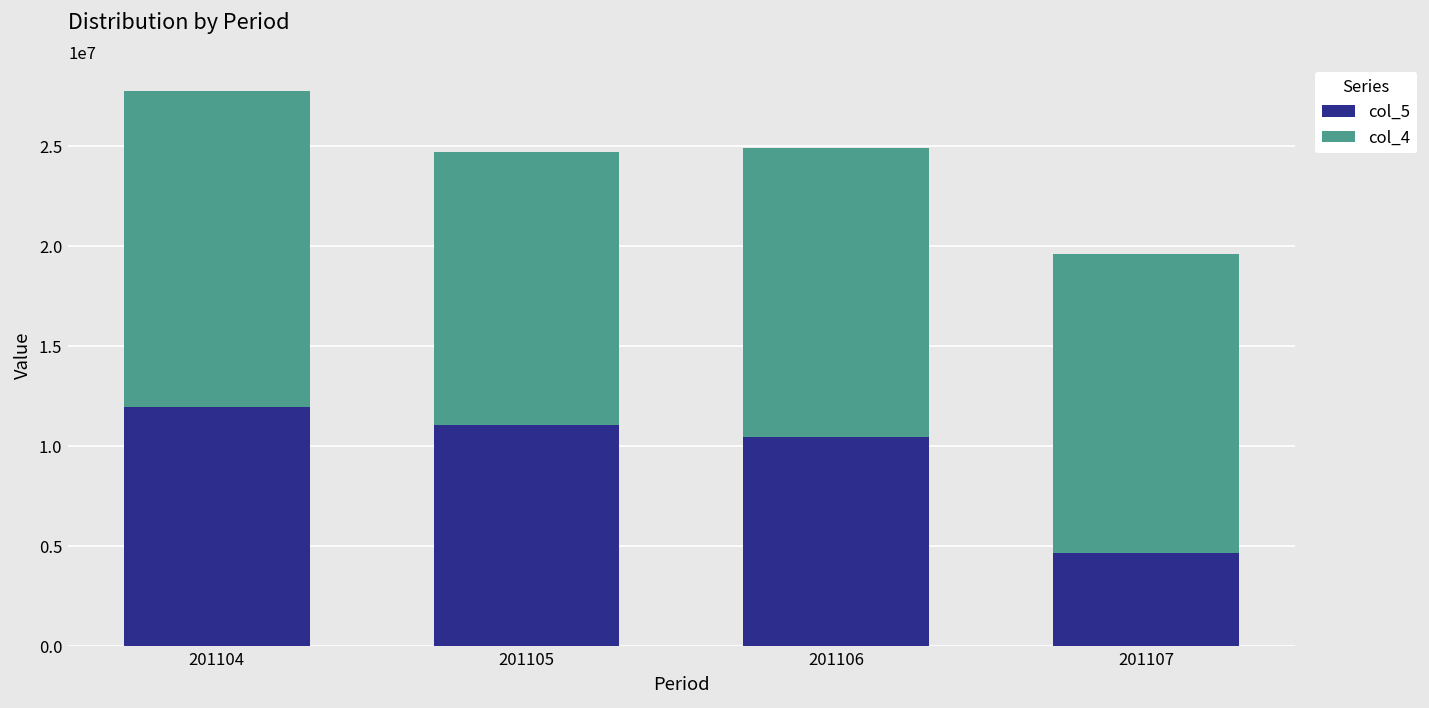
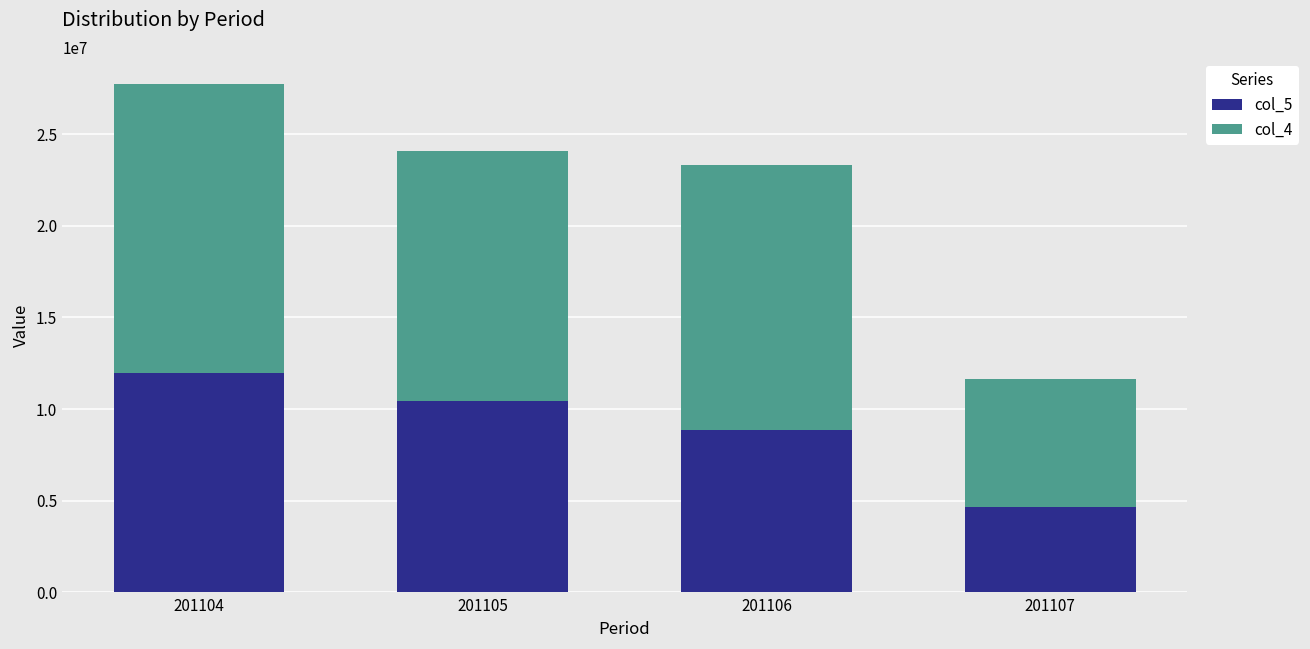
  {
    "col_5": {
      "201104": 12000000,
-     "201105": 11100000,
-     "201106": 10500000,
+     "201105": 10400000,
+     "201106": 8800000,
      "201107": 4700000
    },
    "col_4": {
      "201104": 15800000,
      "201105": 13700000,
      "201106": 14400000,
-     "201107": 15000000
+     "201107": 7000000
    }
  }
